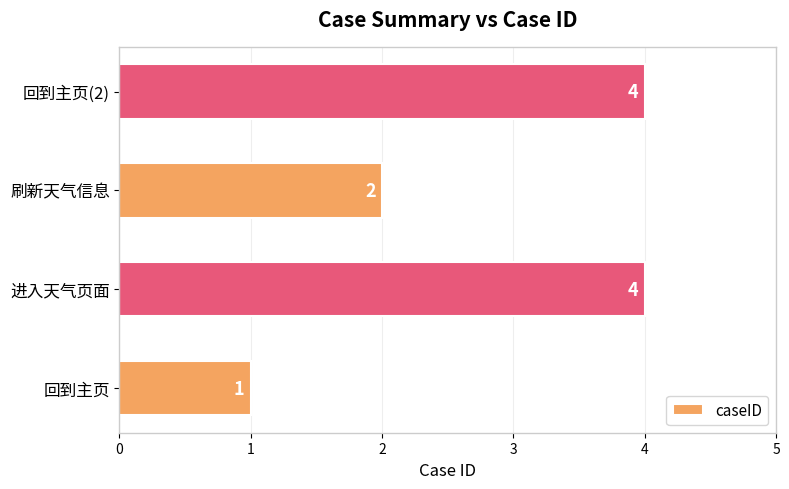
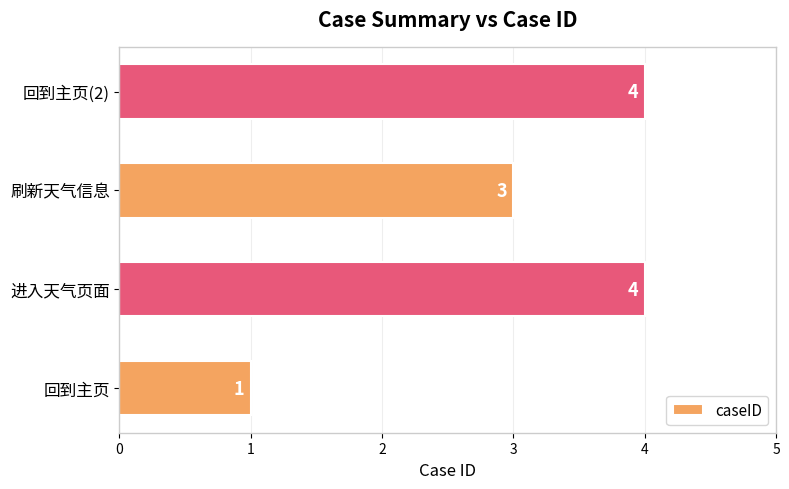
  {
    "回到主页(2)": 4,
-   "刷新天气信息": 2,
+   "刷新天气信息": 3,
    "进入天气页面": 4,
    "回到主页": 1
  }
